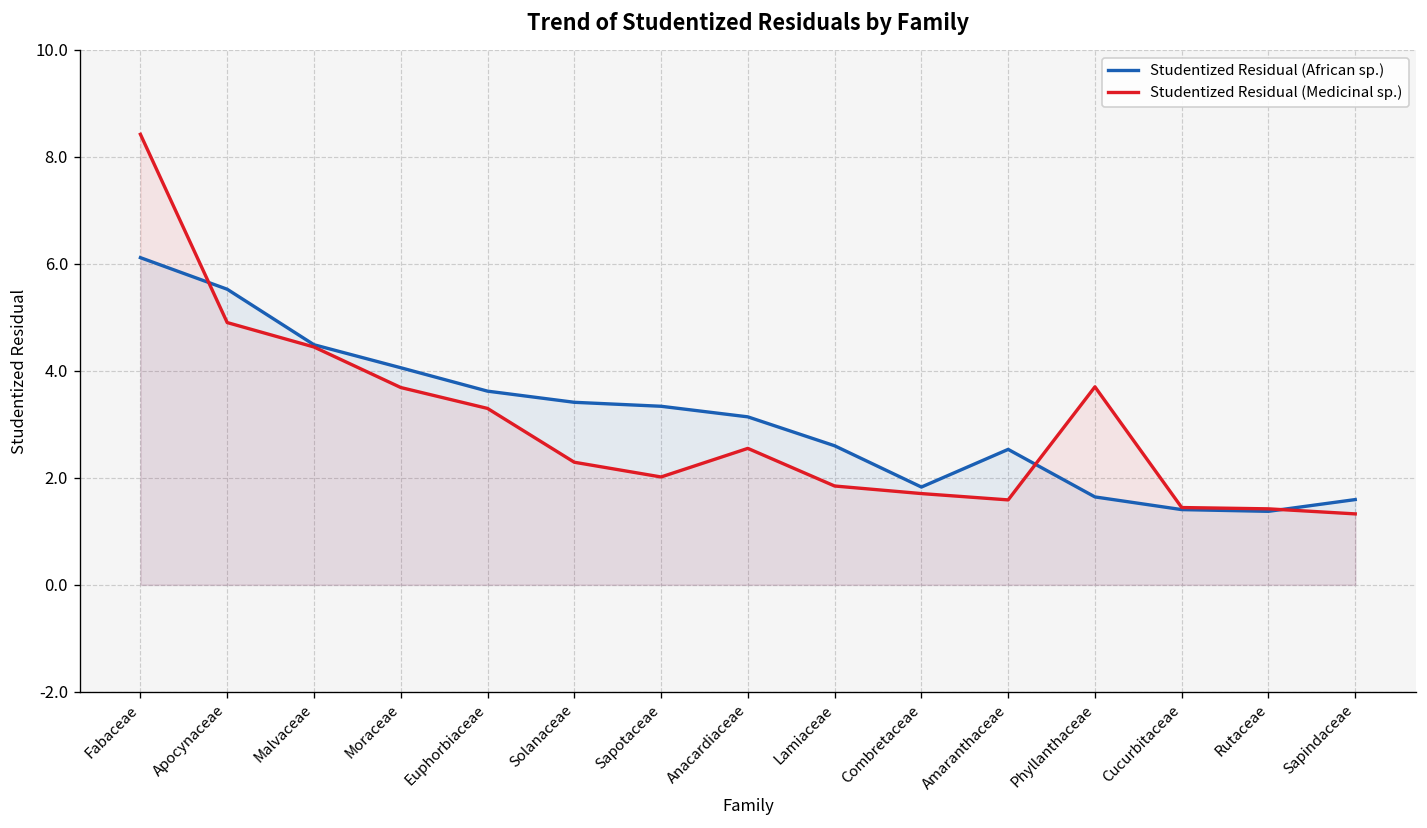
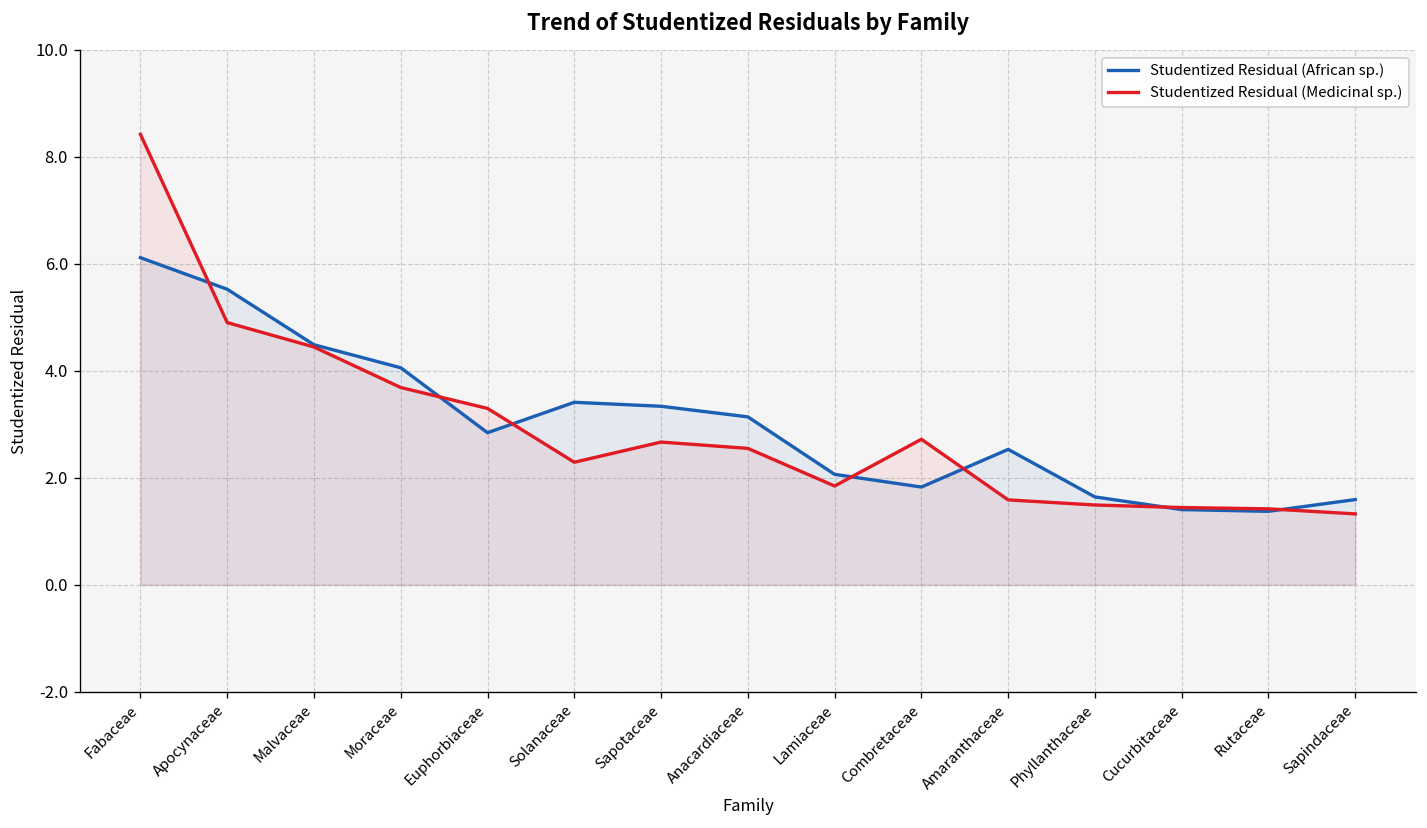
  {
    "Studentized Residual (African sp.)": {
      "Fabaceae": 6.1,
      "Apocynaceae": 5.5,
      "Moraceae": 4.1,
-     "Euphorbiaceae": 3.6,
+     "Euphorbiaceae": 2.8,
      "Solanaceae": 3.4,
      "Sapotaceae": 3.3,
      "Anacardiaceae": 3.1,
-     "Lamiaceae": 2.6,
+     "Lamiaceae": 2.1,
      "Combretaceae": 1.8,
      "Amaranthaceae": 2.5,
      "Phyllanthaceae": 1.6,
      "Sapindaceae": 1.6
    },
    "Studentized Residual (Medicinal sp.)": {
      "Fabaceae": 8.4,
      "Apocynaceae": 4.9,
      "Moraceae": 3.7,
      "Euphorbiaceae": 3.3,
      "Solanaceae": 2.3,
-     "Sapotaceae": 2.0,
+     "Sapotaceae": 2.7,
      "Anacardiaceae": 2.6,
      "Lamiaceae": 1.8,
-     "Combretaceae": 1.7,
+     "Combretaceae": 2.7,
      "Amaranthaceae": 1.6,
-     "Phyllanthaceae": 3.7,
+     "Phyllanthaceae": 1.5,
      "Sapindaceae": 1.3
    }
  }
